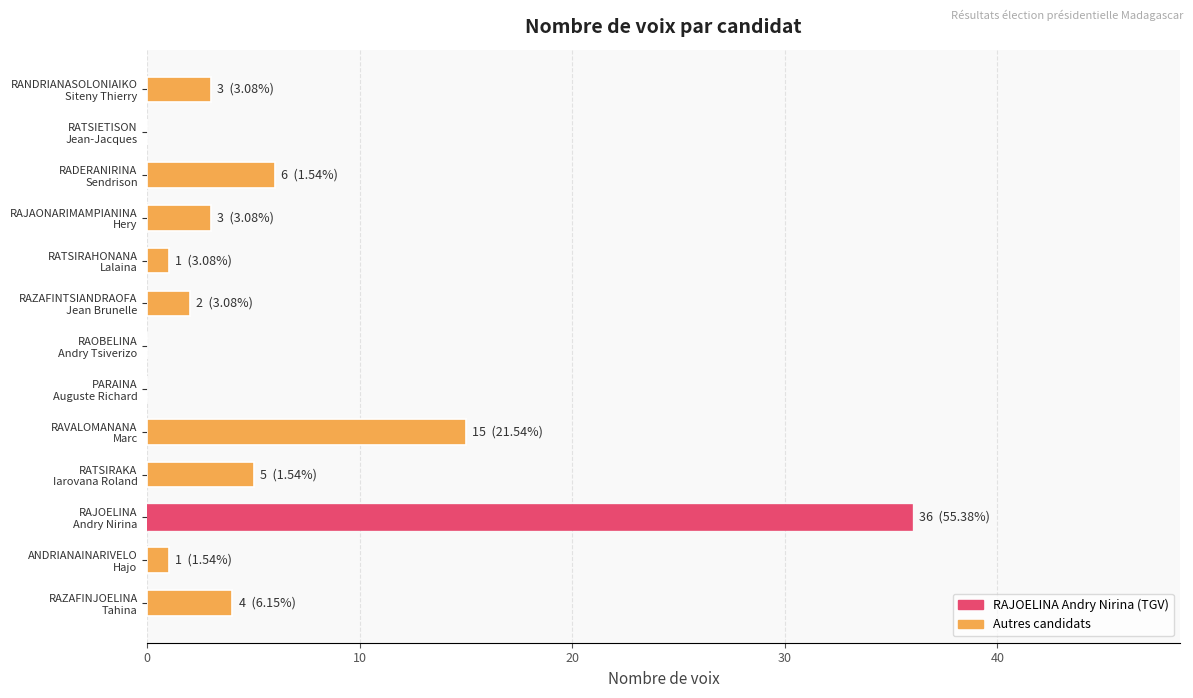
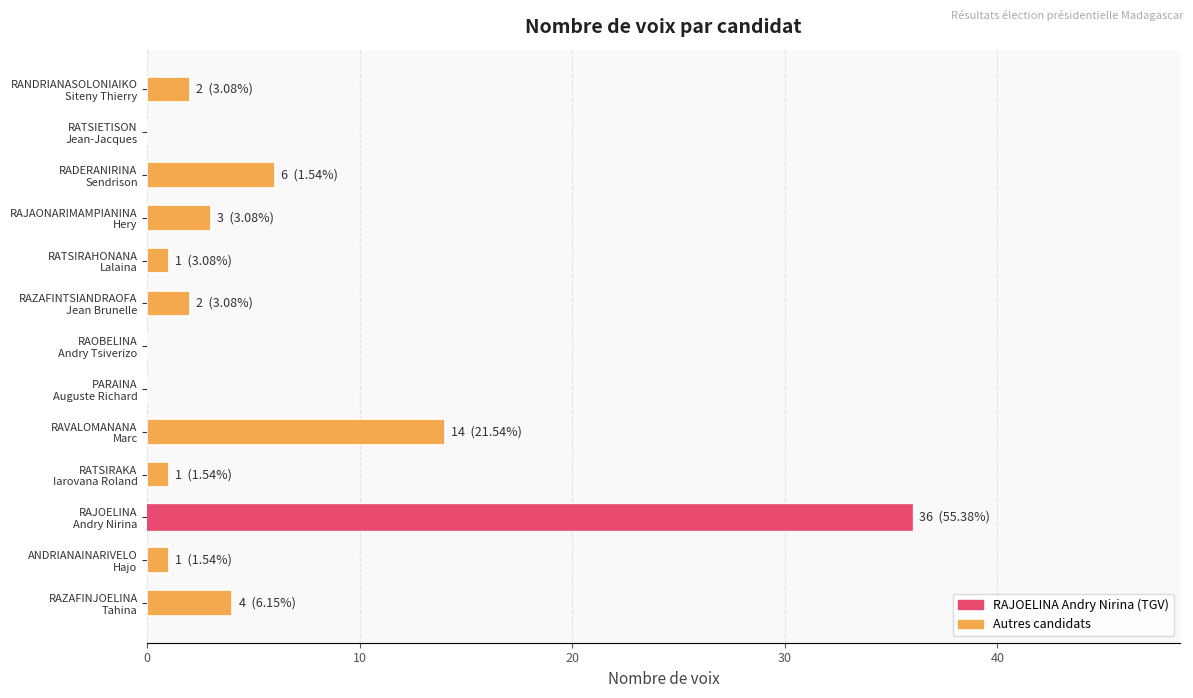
  {
-   "RANDRIANASOLONIAIKO Siteny Thierry": 3,
+   "RANDRIANASOLONIAIKO Siteny Thierry": 2,
    "RADERANIRINA Sendrison": 6,
    "RAJAONARIMAMPIANINA Hery": 3,
    "RATSIRAHONANA Lalaina": 1,
    "RAZAFINTSIANDRAOFA Jean Brunelle": 2,
-   "RAVALOMANANA Marc": 15,
-   "RATSIRAKA Iarovana Roland": 5,
+   "RAVALOMANANA Marc": 14,
+   "RATSIRAKA Iarovana Roland": 1,
    "RAJOELINA Andry Nirina": 36,
    "ANDRIANAINARIVELO Hajo": 1,
    "RAZAFINJOELINA Tahina": 4
  }
